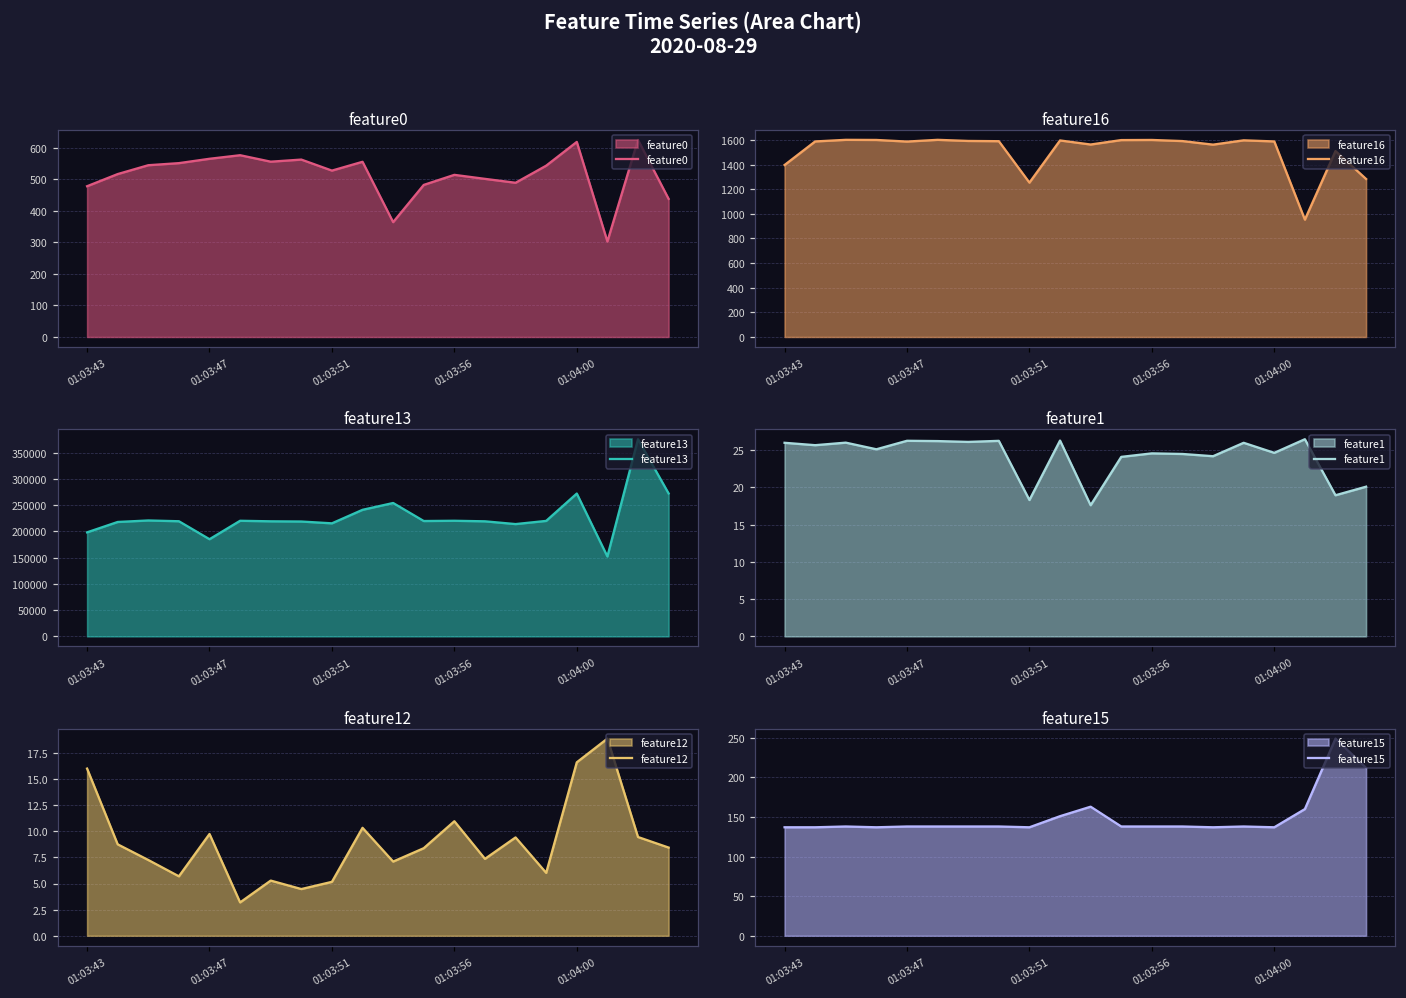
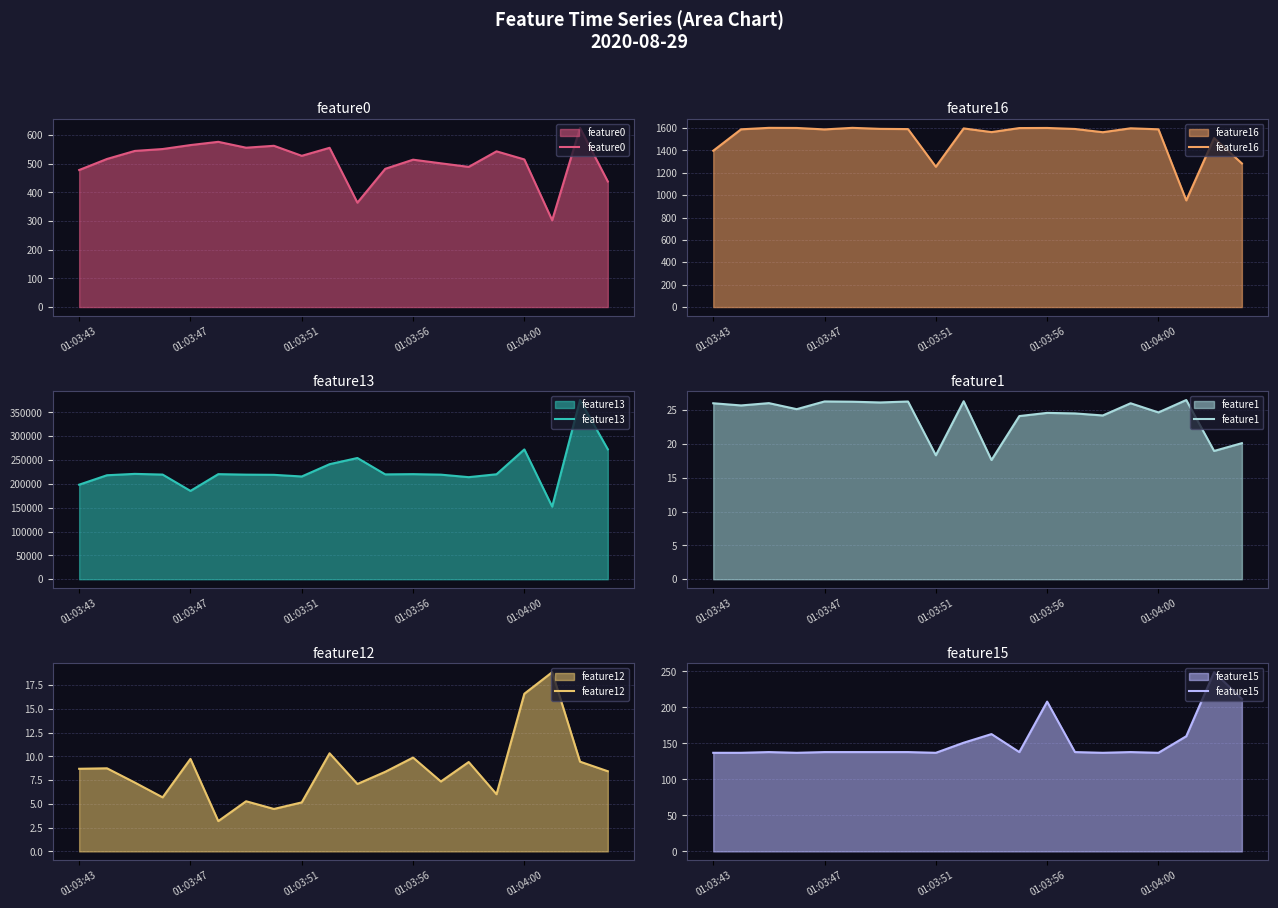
  {
    "feature0": {
      "01:03:43": 480,
      "01:03:47": 560,
      "01:03:51": 530,
      "01:03:56": 510,
-     "01:04:00": 620
+     "01:04:00": 510
    },
    "feature16": {
      "01:03:43": 1400,
      "01:03:47": 1590,
      "01:03:51": 1250,
      "01:03:56": 1600,
      "01:04:00": 1590
    },
    "feature13": {
      "01:03:43": 200000,
      "01:03:47": 190000,
      "01:03:51": 220000,
      "01:03:56": 220000,
      "01:04:00": 270000
    },
    "feature1": {
      "01:03:43": 26,
      "01:03:47": 26,
      "01:03:51": 18,
      "01:03:56": 25,
      "01:04:00": 25
    },
    "feature12": {
-     "01:03:43": 16,
+     "01:03:43": 9,
      "01:03:47": 10,
      "01:03:51": 5,
-     "01:03:56": 11,
+     "01:03:56": 10,
      "01:04:00": 17
    },
    "feature15": {
      "01:03:43": 140,
      "01:03:47": 140,
      "01:03:51": 140,
-     "01:03:56": 140,
+     "01:03:56": 210,
      "01:04:00": 140
    }
  }
